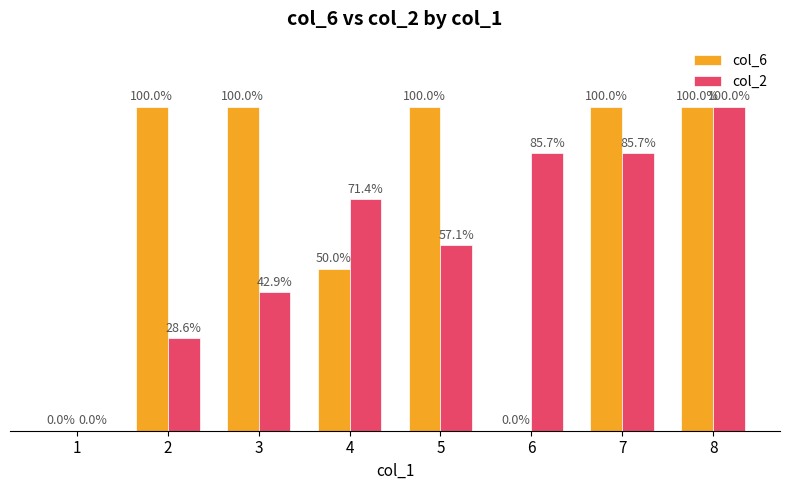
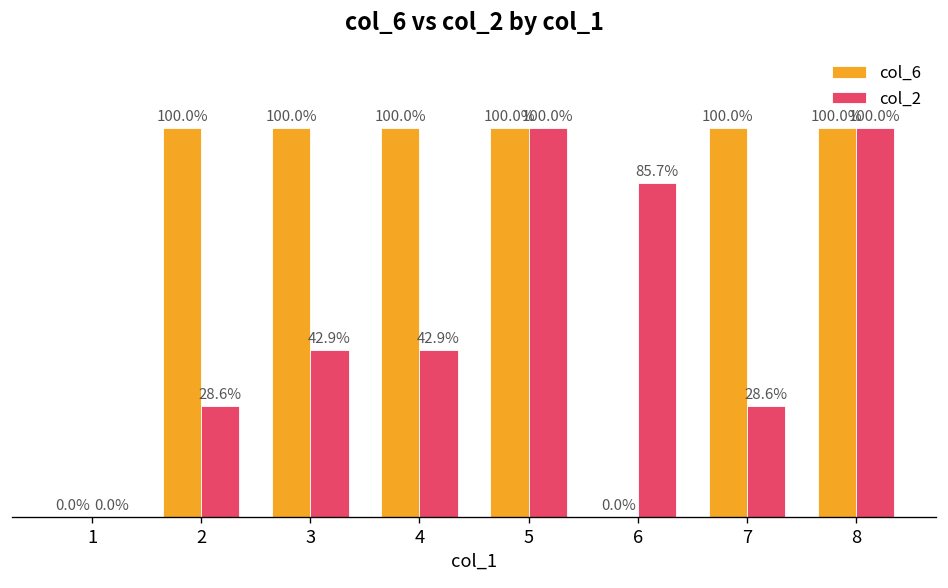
  {
    "col_6": {
      "1": "0.0%",
      "2": "100.0%",
      "3": "100.0%",
-     "4": "50.0%",
+     "4": "100.0%",
      "6": "0.0%",
      "7": "100.0%"
    },
    "col_2": {
      "1": "0.0%",
      "2": "28.6%",
      "3": "42.9%",
-     "4": "71.4%",
-     "5": "57.1%",
+     "4": "42.9%",
+     "5": "100.0%",
      "6": "85.7%",
-     "7": "85.7%"
+     "7": "28.6%"
    }
  }
